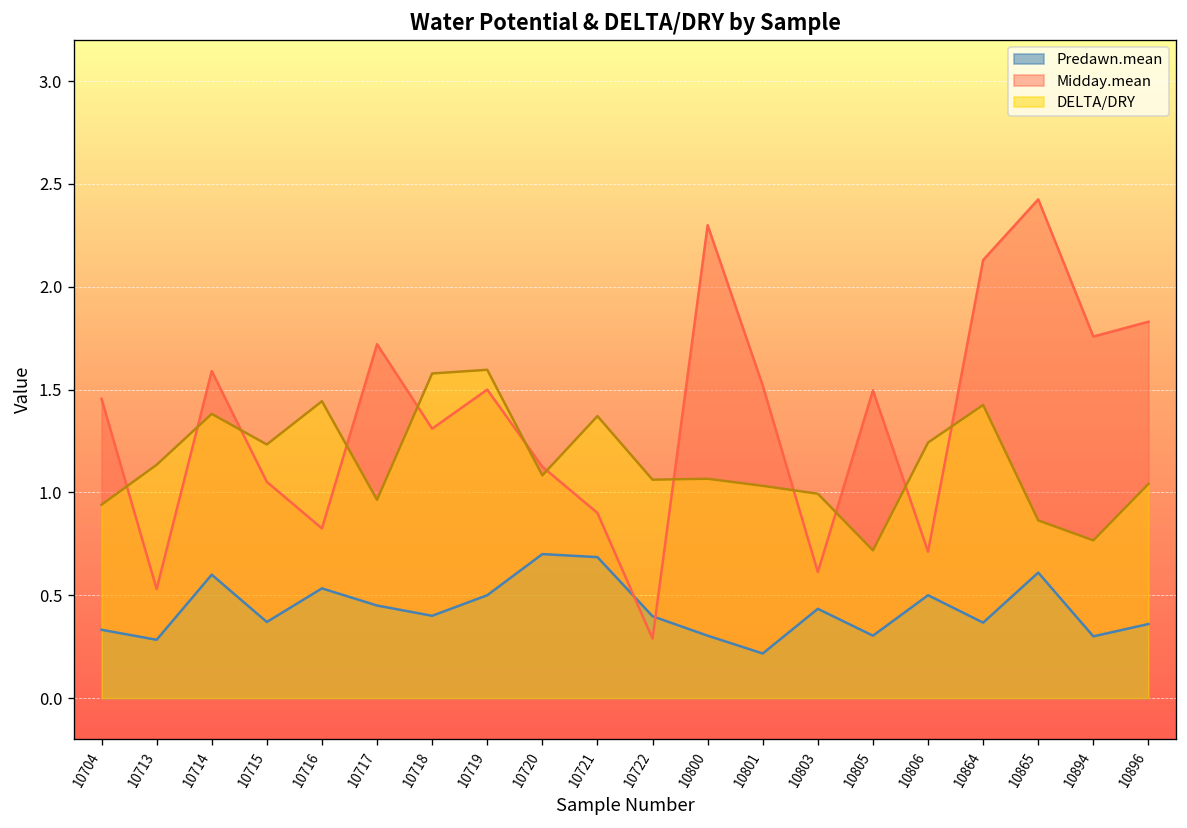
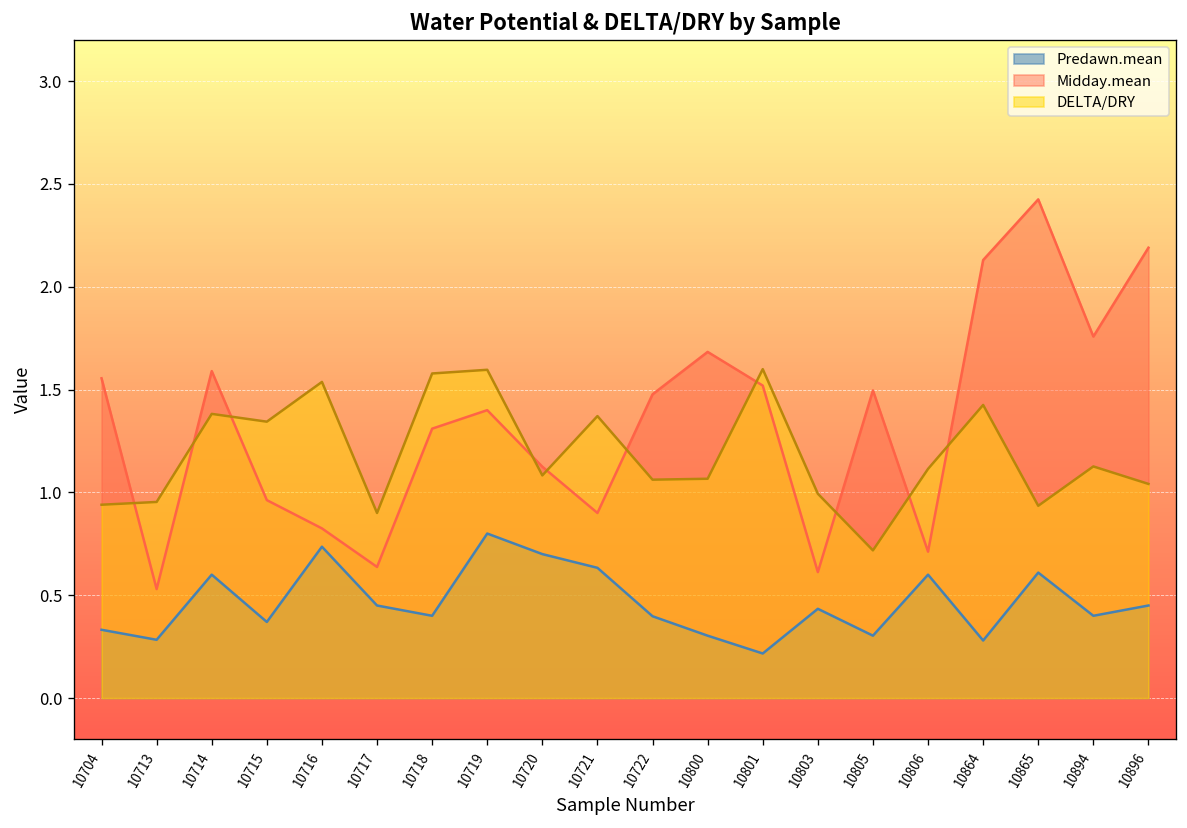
  {
    "Predawn.mean": {
      "10704": 0.33,
      "10713": 0.28,
      "10714": 0.60,
      "10715": 0.37,
-     "10716": 0.53,
+     "10716": 0.74,
      "10717": 0.45,
      "10718": 0.40,
-     "10719": 0.5,
+     "10719": 0.8,
      "10720": 0.70,
-     "10721": 0.69,
+     "10721": 0.63,
      "10722": 0.40,
      "10800": 0.30,
      "10801": 0.22,
      "10803": 0.43,
      "10805": 0.30,
-     "10806": 0.5,
-     "10864": 0.37,
+     "10806": 0.6,
+     "10864": 0.28,
      "10865": 0.61,
-     "10894": 0.3,
-     "10896": 0.36
+     "10894": 0.4,
+     "10896": 0.45
    },
    "Midday.mean": {
-     "10704": 1.46,
+     "10704": 1.56,
      "10713": 0.53,
      "10714": 1.59,
-     "10715": 1.05,
+     "10715": 0.96,
      "10716": 0.83,
-     "10717": 1.72,
+     "10717": 0.64,
      "10718": 1.31,
-     "10719": 1.5,
+     "10719": 1.4,
      "10720": 1.13,
      "10721": 0.90,
-     "10722": 0.29,
-     "10800": 2.30,
+     "10722": 1.48,
+     "10800": 1.68,
      "10801": 1.52,
      "10803": 0.61,
      "10805": 1.50,
      "10806": 0.71,
      "10864": 2.13,
      "10865": 2.43,
      "10894": 1.76,
-     "10896": 1.83
+     "10896": 2.19
    },
    "DELTA/DRY": {
      "10704": 0.94,
-     "10713": 1.13,
+     "10713": 0.95,
      "10714": 1.38,
-     "10715": 1.23,
-     "10716": 1.44,
-     "10717": 0.96,
+     "10715": 1.34,
+     "10716": 1.54,
+     "10717": 0.90,
      "10718": 1.58,
      "10719": 1.60,
      "10720": 1.08,
      "10721": 1.37,
      "10722": 1.06,
      "10800": 1.07,
-     "10801": 1.03,
+     "10801": 1.60,
      "10803": 0.99,
      "10805": 0.72,
-     "10806": 1.24,
+     "10806": 1.11,
      "10864": 1.43,
-     "10865": 0.86,
-     "10894": 0.77,
+     "10865": 0.93,
+     "10894": 1.13,
      "10896": 1.04
    }
  }
